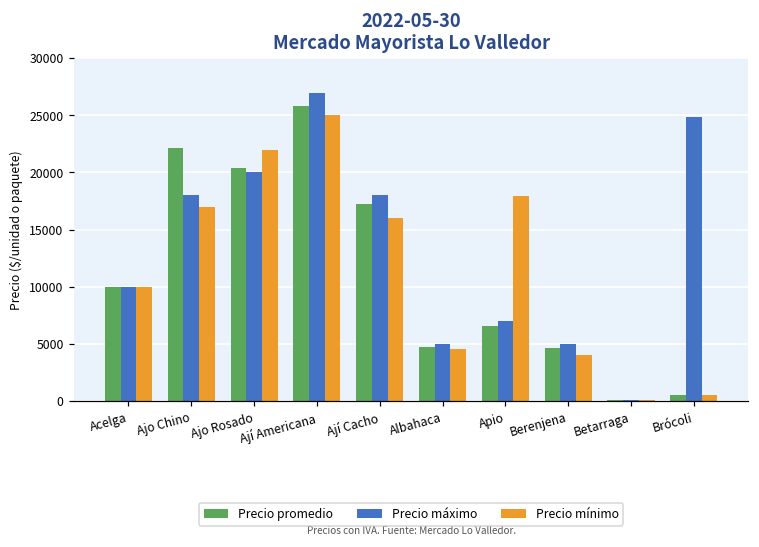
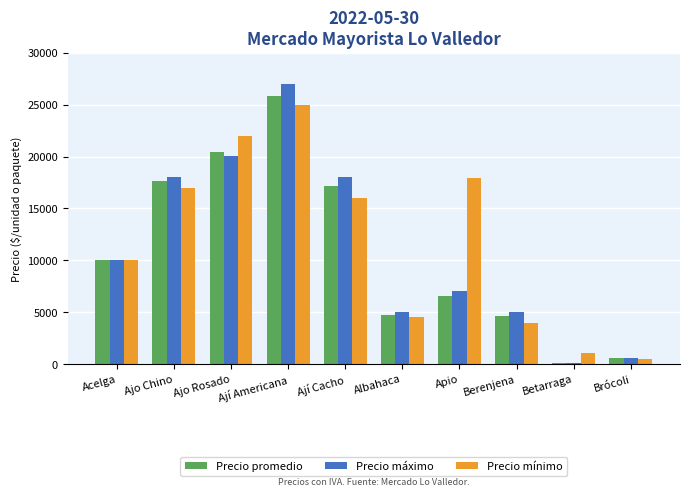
  {
    "Precio promedio": {
      "Acelga": 10000,
-     "Ajo Chino": 22200,
+     "Ajo Chino": 17600,
      "Ajo Rosado": 20400,
      "Ají Americana": 25900,
      "Ají Cacho": 17200,
      "Albahaca": 4700,
      "Apio": 6500,
      "Berenjena": 4600,
      "Brócoli": 500
    },
    "Precio máximo": {
      "Acelga": 10000,
      "Ajo Chino": 18000,
      "Ajo Rosado": 20000,
      "Ají Americana": 27000,
      "Ají Cacho": 18000,
      "Albahaca": 5000,
      "Apio": 7000,
      "Berenjena": 5000,
-     "Brócoli": 24800
+     "Brócoli": 600
    },
    "Precio mínimo": {
      "Acelga": 10000,
      "Ajo Chino": 17000,
      "Ajo Rosado": 22000,
      "Ají Americana": 25000,
      "Ají Cacho": 16000,
      "Albahaca": 4500,
      "Apio": 17900,
      "Berenjena": 4000,
-     "Betarraga": 100,
+     "Betarraga": 1100,
      "Brócoli": 500
    }
  }
